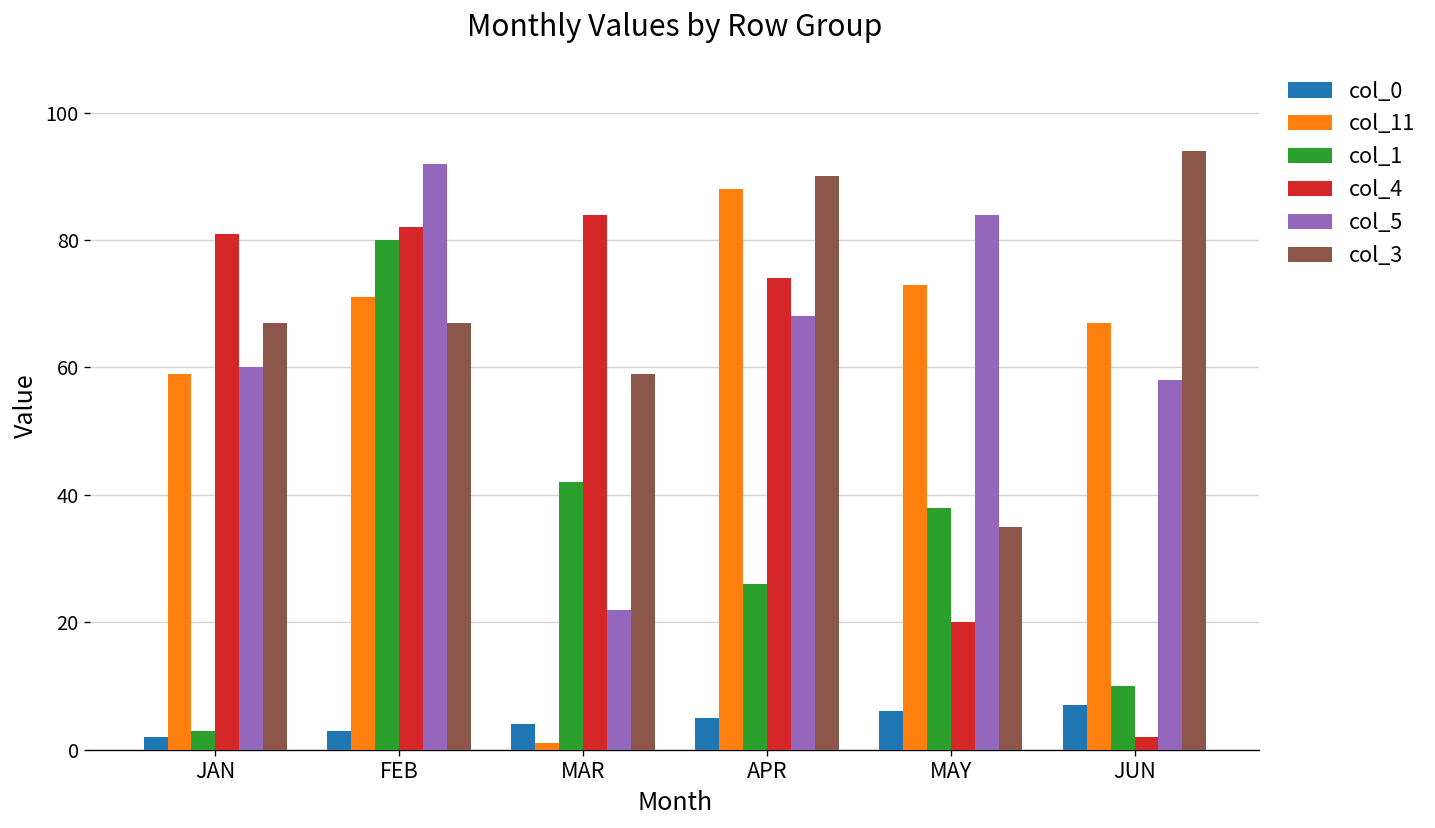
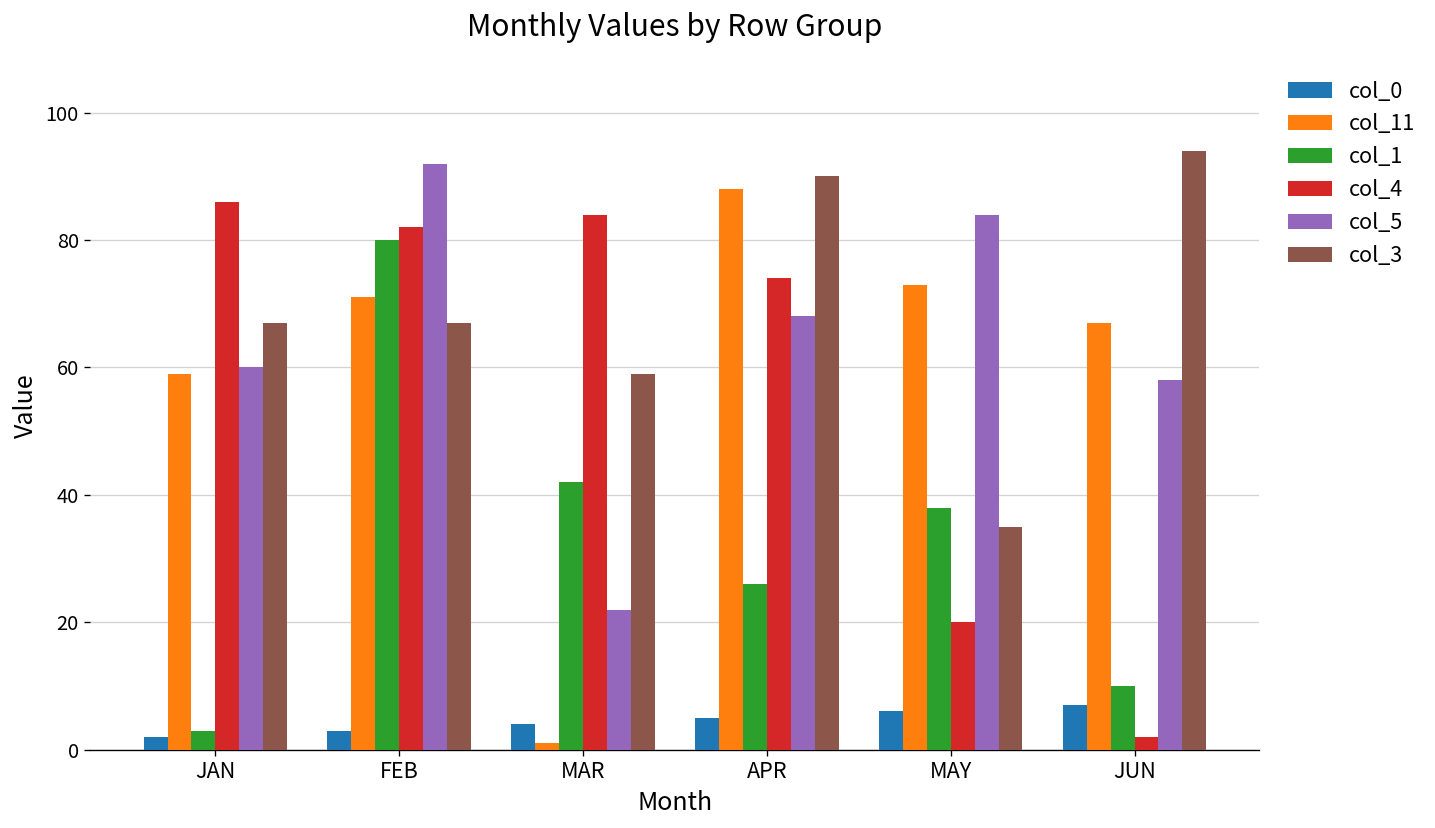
  {
    "col_0": {
      "JAN": 2,
      "FEB": 3,
      "MAR": 4,
      "APR": 5,
      "MAY": 6,
      "JUN": 7
    },
    "col_11": {
      "JAN": 59,
      "FEB": 71,
      "MAR": 1,
      "APR": 88,
      "MAY": 73,
      "JUN": 67
    },
    "col_1": {
      "JAN": 3,
      "FEB": 80,
      "MAR": 42,
      "APR": 26,
      "MAY": 38,
      "JUN": 10
    },
    "col_4": {
-     "JAN": 81,
+     "JAN": 86,
      "FEB": 82,
      "MAR": 84,
      "APR": 74,
      "MAY": 20,
      "JUN": 2
    },
    "col_5": {
      "JAN": 60,
      "FEB": 92,
      "MAR": 22,
      "APR": 68,
      "MAY": 84,
      "JUN": 58
    },
    "col_3": {
      "JAN": 67,
      "FEB": 67,
      "MAR": 59,
      "APR": 90,
      "MAY": 35,
      "JUN": 94
    }
  }
